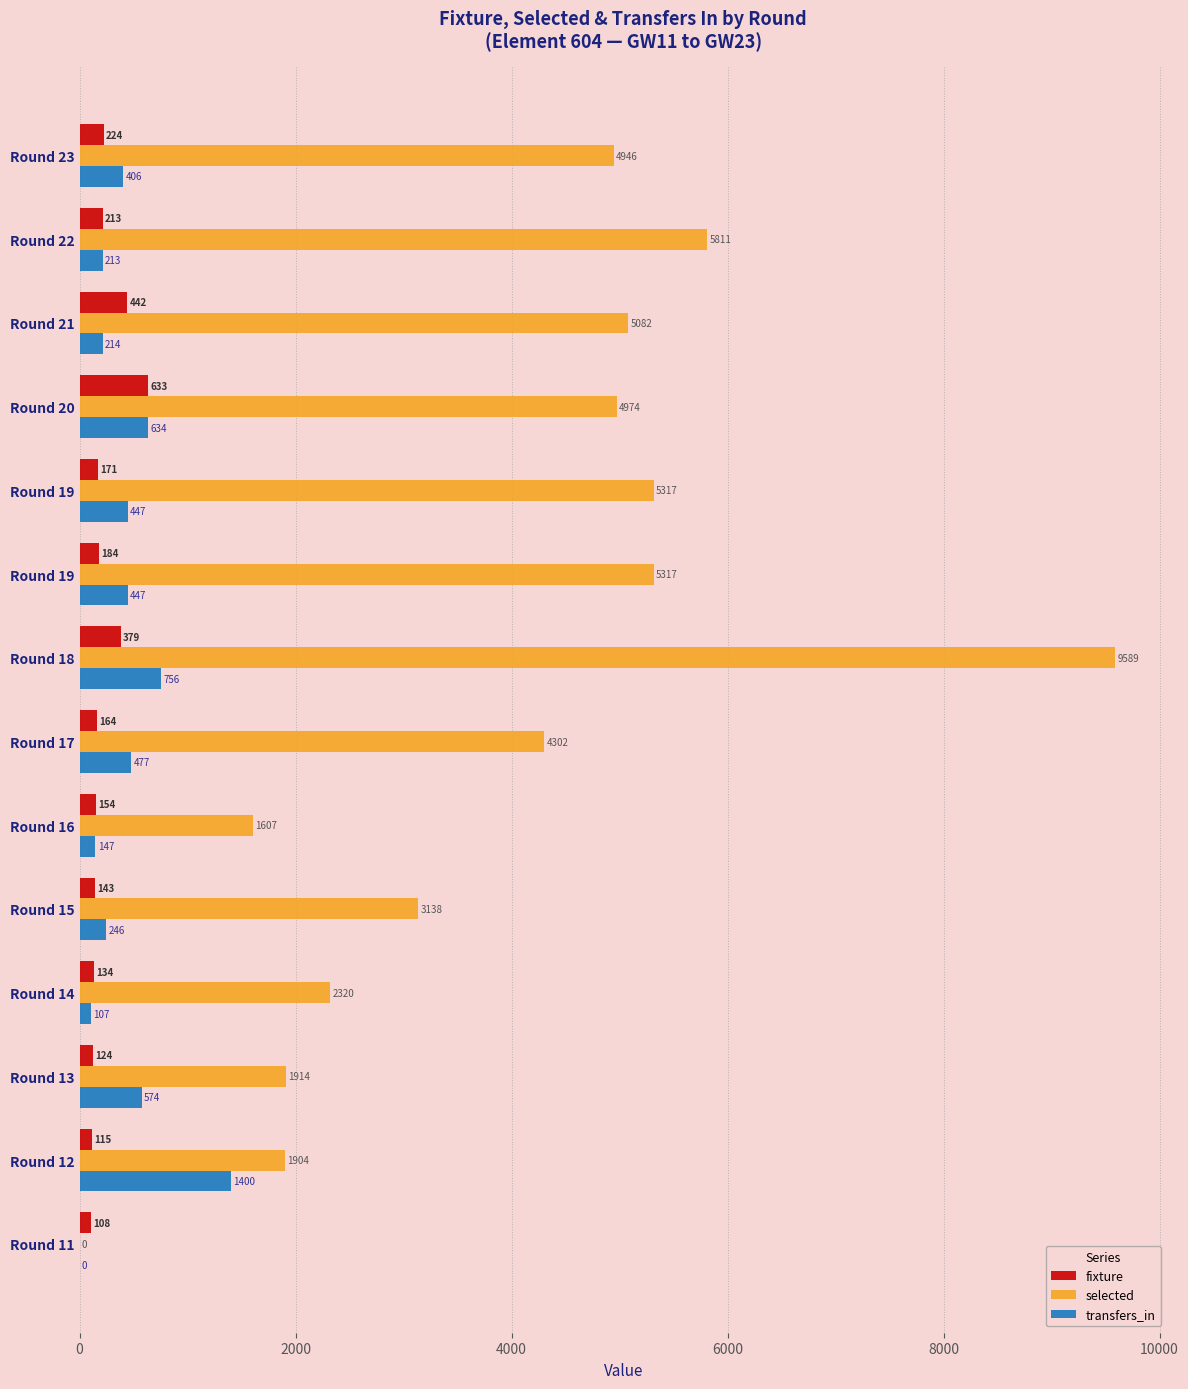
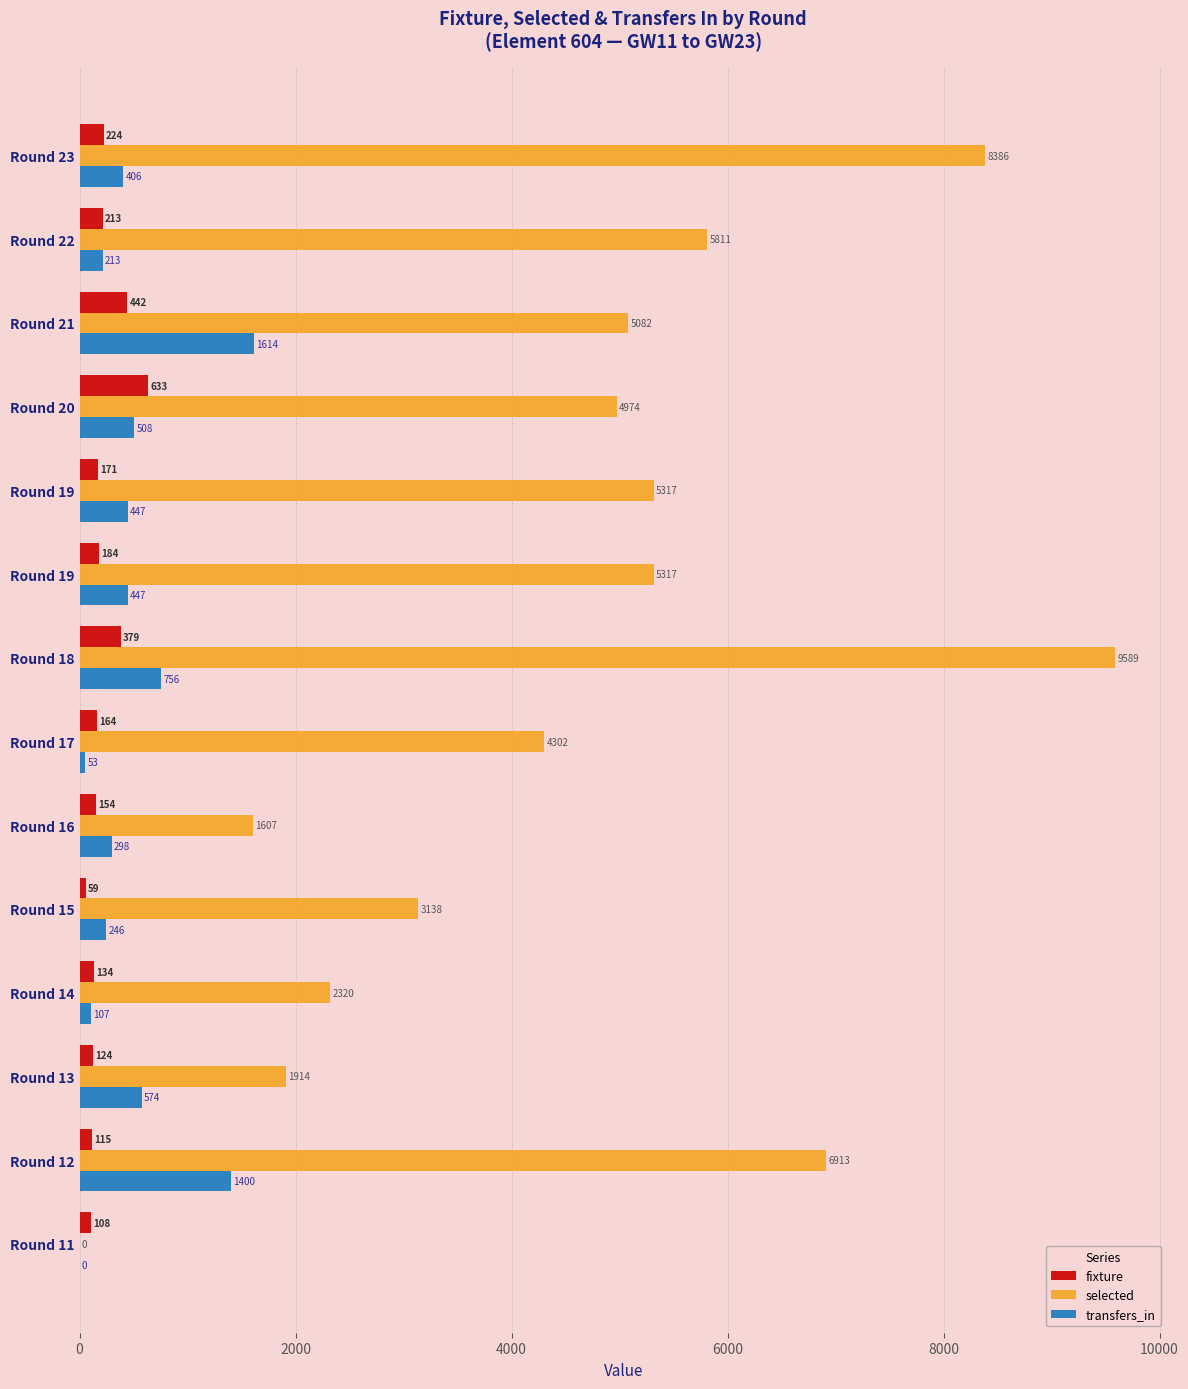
  {
    "fixture": {
      "Round 23": 224,
      "Round 22": 213,
      "Round 21": 442,
      "Round 20": 633,
      "Round 18": 379,
      "Round 17": 164,
      "Round 16": 154,
-     "Round 15": 143,
+     "Round 15": 59,
      "Round 14": 134,
      "Round 13": 124,
      "Round 12": 115,
      "Round 11": 108
    },
    "selected": {
-     "Round 23": 4946,
+     "Round 23": 8386,
      "Round 22": 5811,
      "Round 21": 5082,
      "Round 20": 4974,
      "Round 18": 9589,
      "Round 17": 4302,
      "Round 16": 1607,
      "Round 15": 3138,
      "Round 14": 2320,
      "Round 13": 1914,
-     "Round 12": 1904,
+     "Round 12": 6913,
      "Round 11": 0
    },
    "transfers_in": {
      "Round 23": 406,
      "Round 22": 213,
-     "Round 21": 214,
-     "Round 20": 634,
+     "Round 21": 1614,
+     "Round 20": 508,
      "Round 18": 756,
-     "Round 17": 477,
-     "Round 16": 147,
+     "Round 17": 53,
+     "Round 16": 298,
      "Round 15": 246,
      "Round 14": 107,
      "Round 13": 574,
      "Round 12": 1400,
      "Round 11": 0
    }
  }
